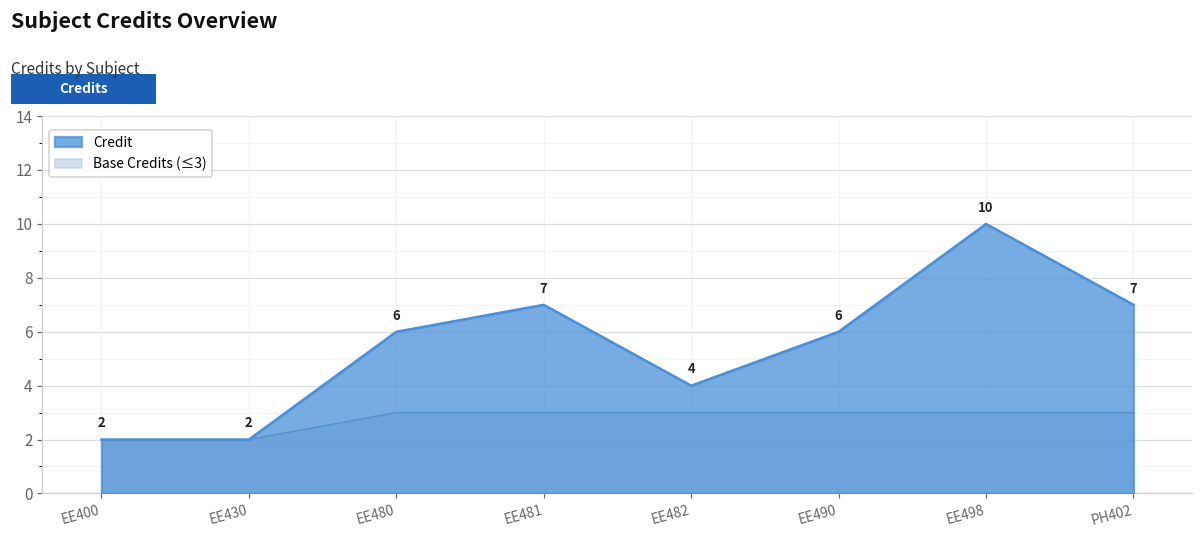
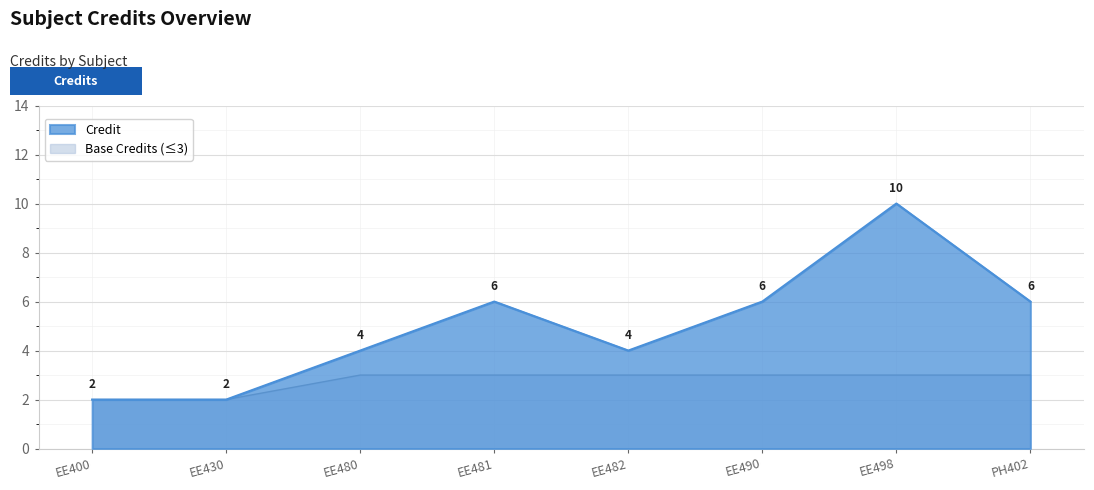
  {
    "Credit": {
-     "EE480": 6,
-     "EE481": 7,
+     "EE480": 4,
+     "EE481": 6,
      "EE482": 4,
      "EE490": 6,
      "EE498": 10,
-     "PH402": 7
+     "PH402": 6
    },
    "Base Credits (≤3)": {
      "EE480": 3.0,
      "EE481": 3.0,
      "EE482": 3.0,
      "EE490": 3.0,
      "EE498": 3.0,
      "PH402": 3.0
    }
  }
